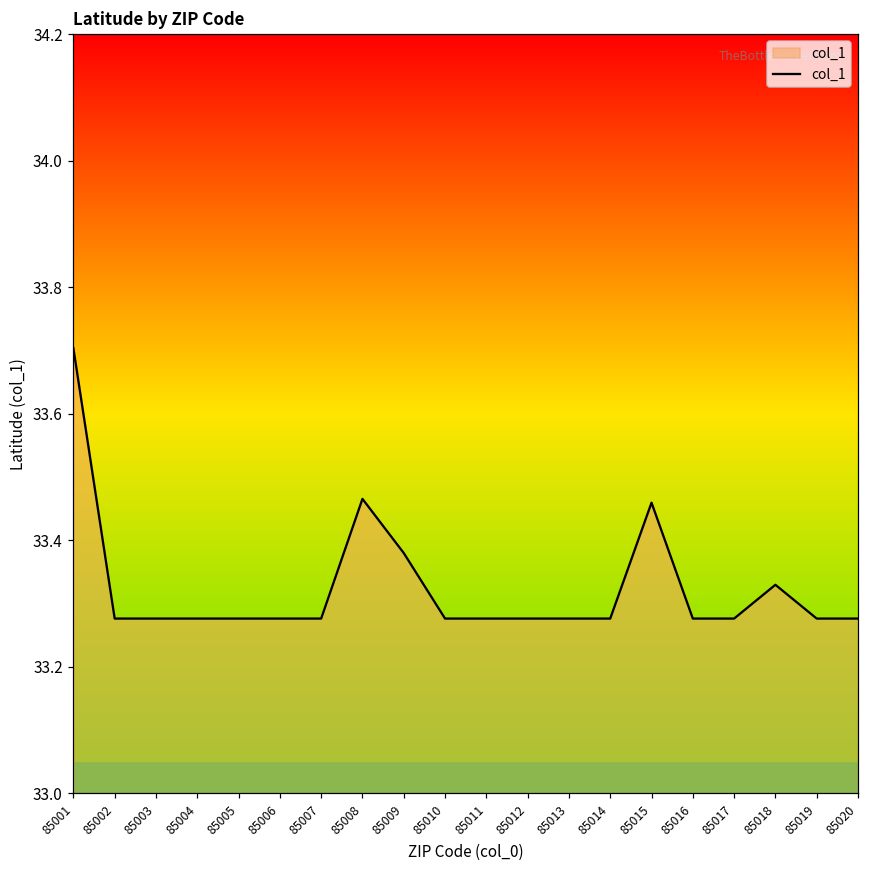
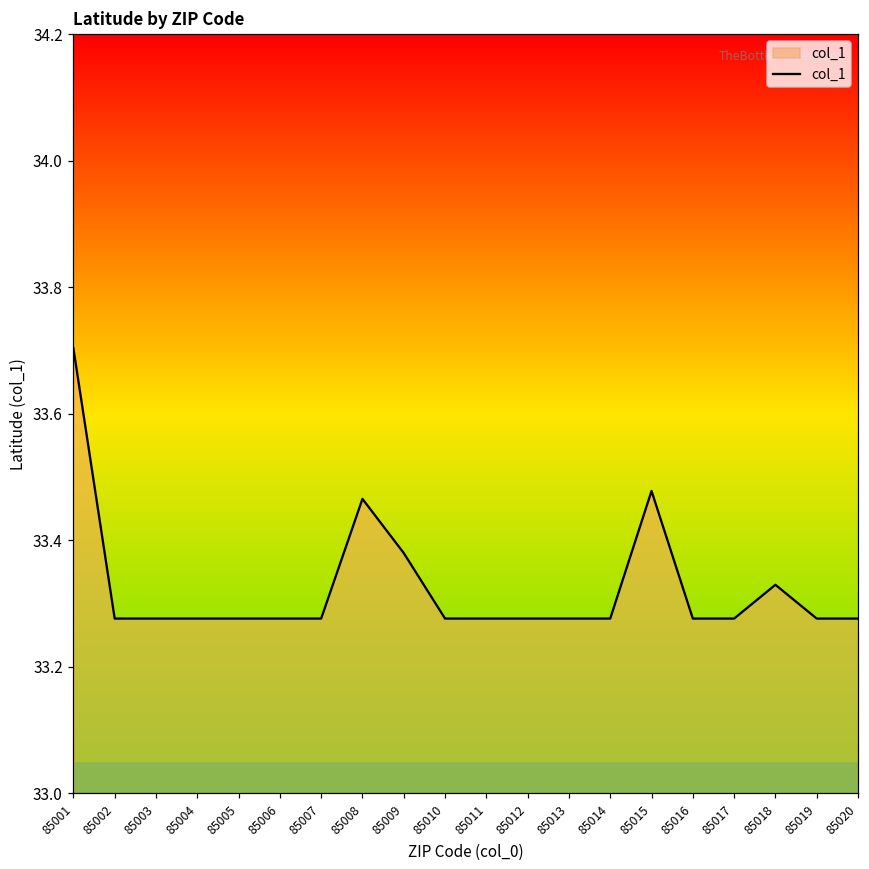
  {
    "85001": 33.70,
    "85002": 33.28,
    "85003": 33.28,
    "85004": 33.28,
    "85005": 33.28,
    "85006": 33.28,
    "85007": 33.28,
    "85008": 33.47,
    "85009": 33.38,
    "85010": 33.28,
    "85011": 33.28,
    "85012": 33.28,
    "85013": 33.28,
    "85014": 33.28,
-   "85015": 33.46,
+   "85015": 33.48,
    "85016": 33.28,
    "85017": 33.28,
    "85018": 33.33,
    "85019": 33.28,
    "85020": 33.28
  }
